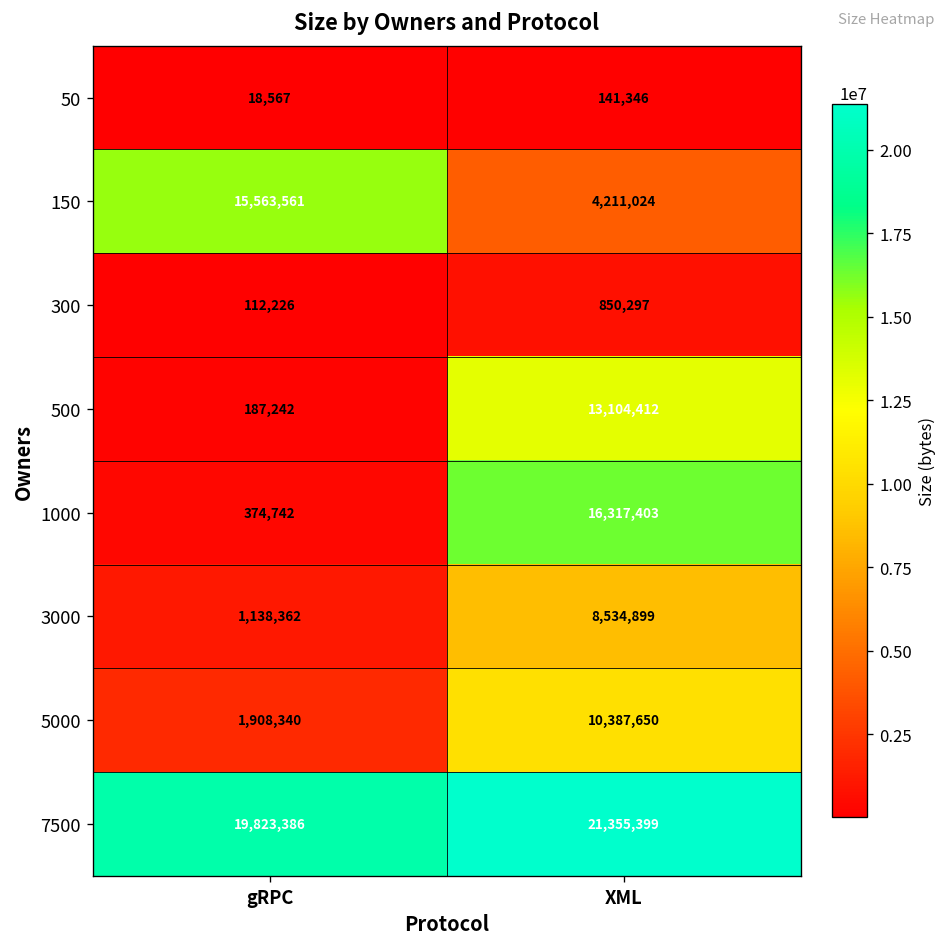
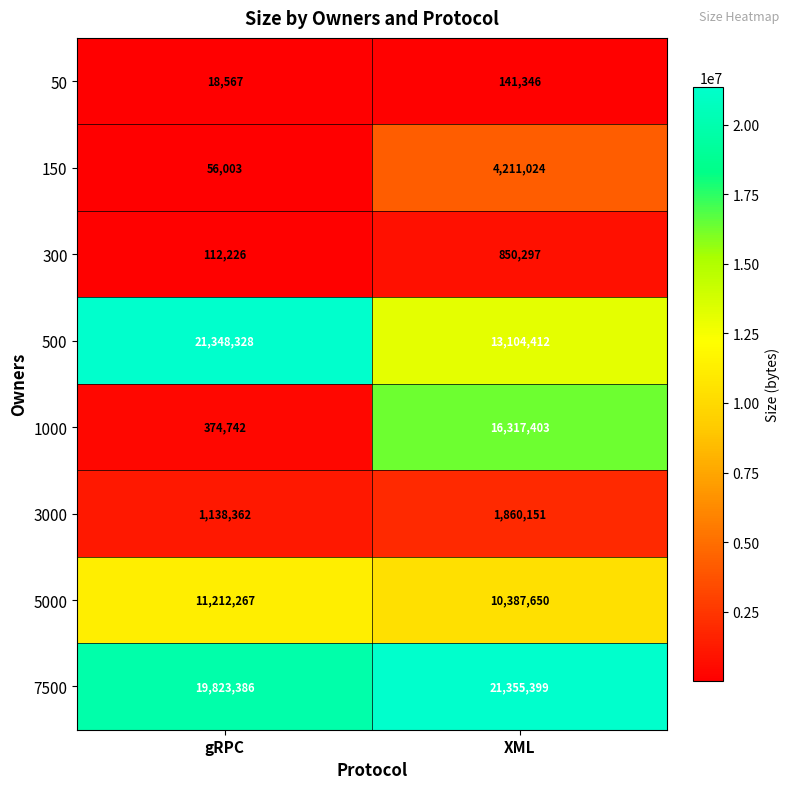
  {
    "50": {
      "gRPC": "18,567",
      "XML": "141,346"
    },
    "150": {
-     "gRPC": "15,563,561",
+     "gRPC": "56,003",
      "XML": "4,211,024"
    },
    "300": {
      "gRPC": "112,226",
      "XML": "850,297"
    },
    "500": {
-     "gRPC": "187,242",
+     "gRPC": "21,348,328",
      "XML": "13,104,412"
    },
    "1000": {
      "gRPC": "374,742",
      "XML": "16,317,403"
    },
    "3000": {
      "gRPC": "1,138,362",
-     "XML": "8,534,899"
+     "XML": "1,860,151"
    },
    "5000": {
-     "gRPC": "1,908,340",
+     "gRPC": "11,212,267",
      "XML": "10,387,650"
    },
    "7500": {
      "gRPC": "19,823,386",
      "XML": "21,355,399"
    }
  }
